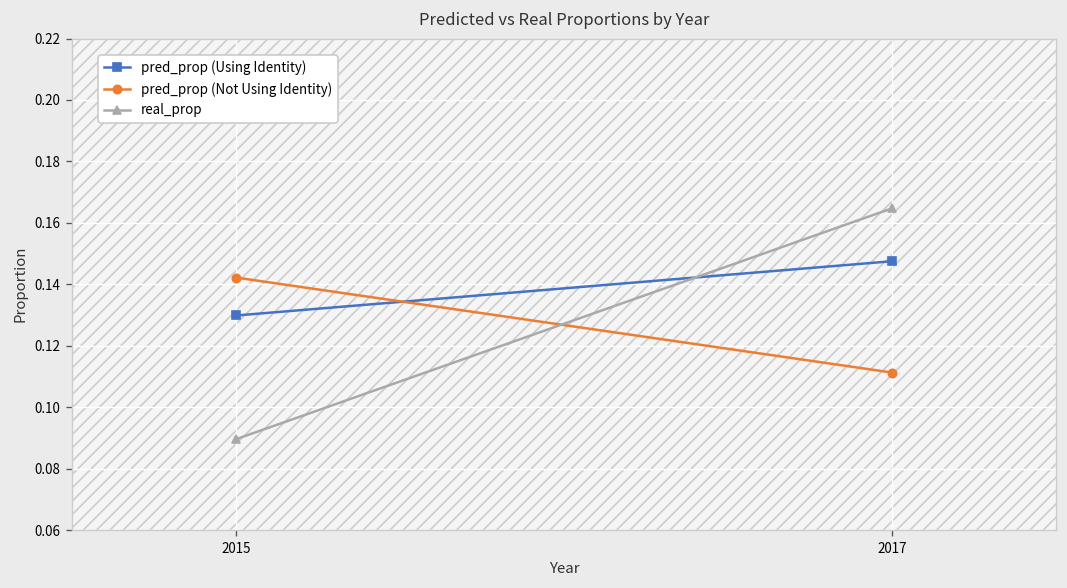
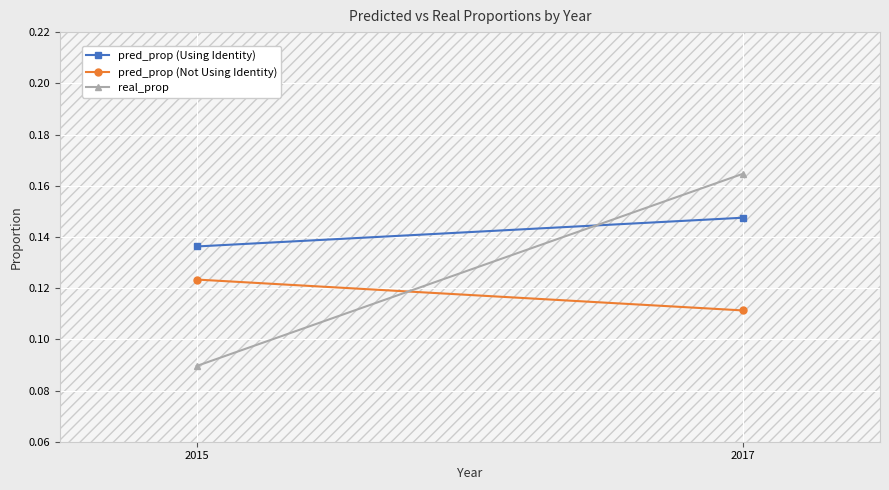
  {
    "pred_prop (Using Identity)": {
-     "2015": 0.130,
+     "2015": 0.136,
      "2017": 0.148
    },
    "pred_prop (Not Using Identity)": {
-     "2015": 0.142,
+     "2015": 0.123,
      "2017": 0.111
    },
    "real_prop": {
      "2015": 0.090,
      "2017": 0.165
    }
  }
